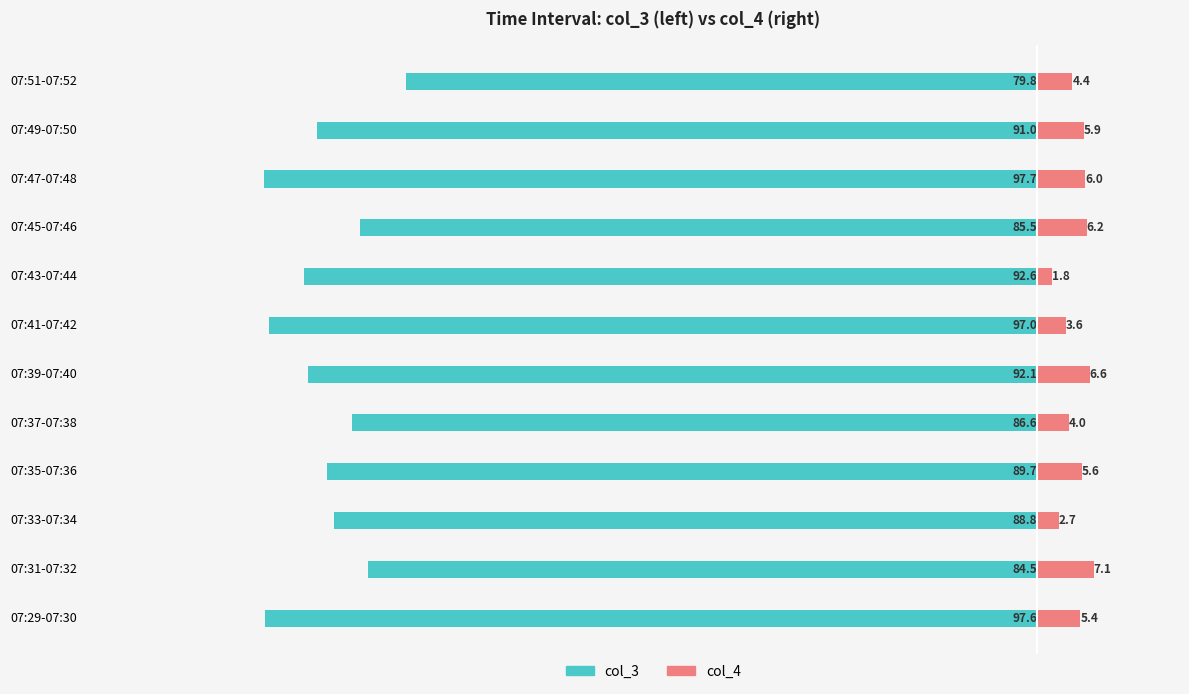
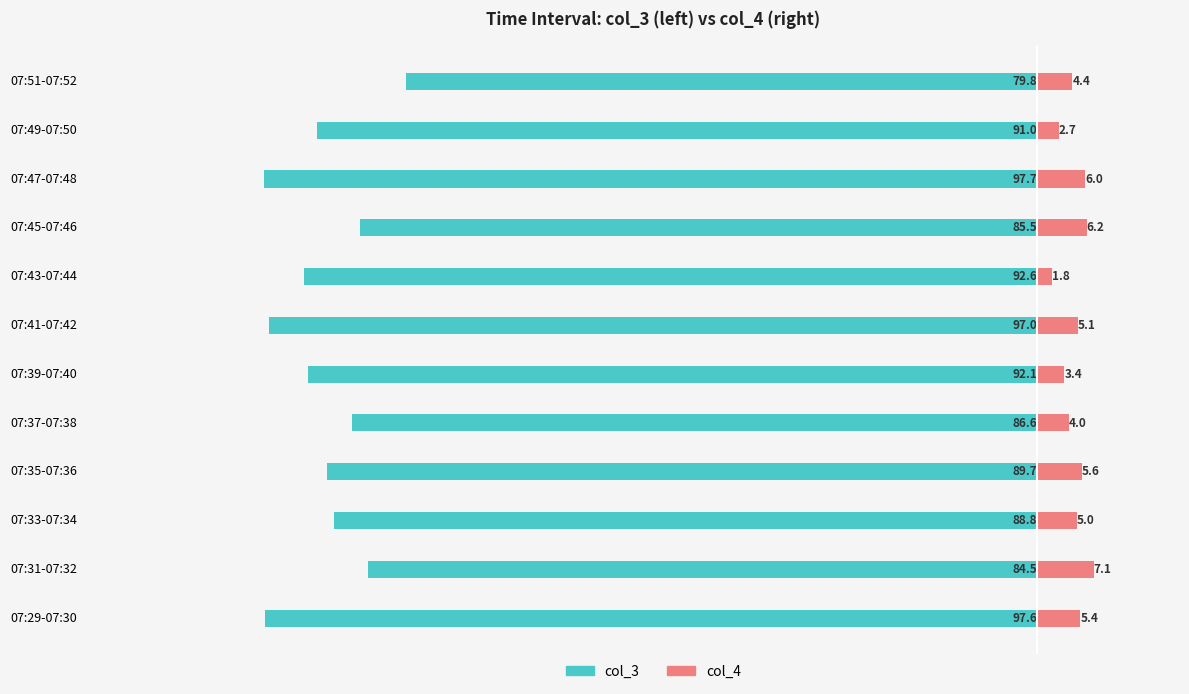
  {
    "col_4": {
      "07:51-07:52": 4.4,
-     "07:49-07:50": 5.9,
+     "07:49-07:50": 2.7,
      "07:47-07:48": 6.0,
      "07:45-07:46": 6.2,
      "07:43-07:44": 1.8,
-     "07:41-07:42": 3.6,
-     "07:39-07:40": 6.6,
+     "07:41-07:42": 5.1,
+     "07:39-07:40": 3.4,
      "07:37-07:38": 4.0,
      "07:35-07:36": 5.6,
-     "07:33-07:34": 2.7,
+     "07:33-07:34": 5.0,
      "07:31-07:32": 7.1,
      "07:29-07:30": 5.4
    }
  }
